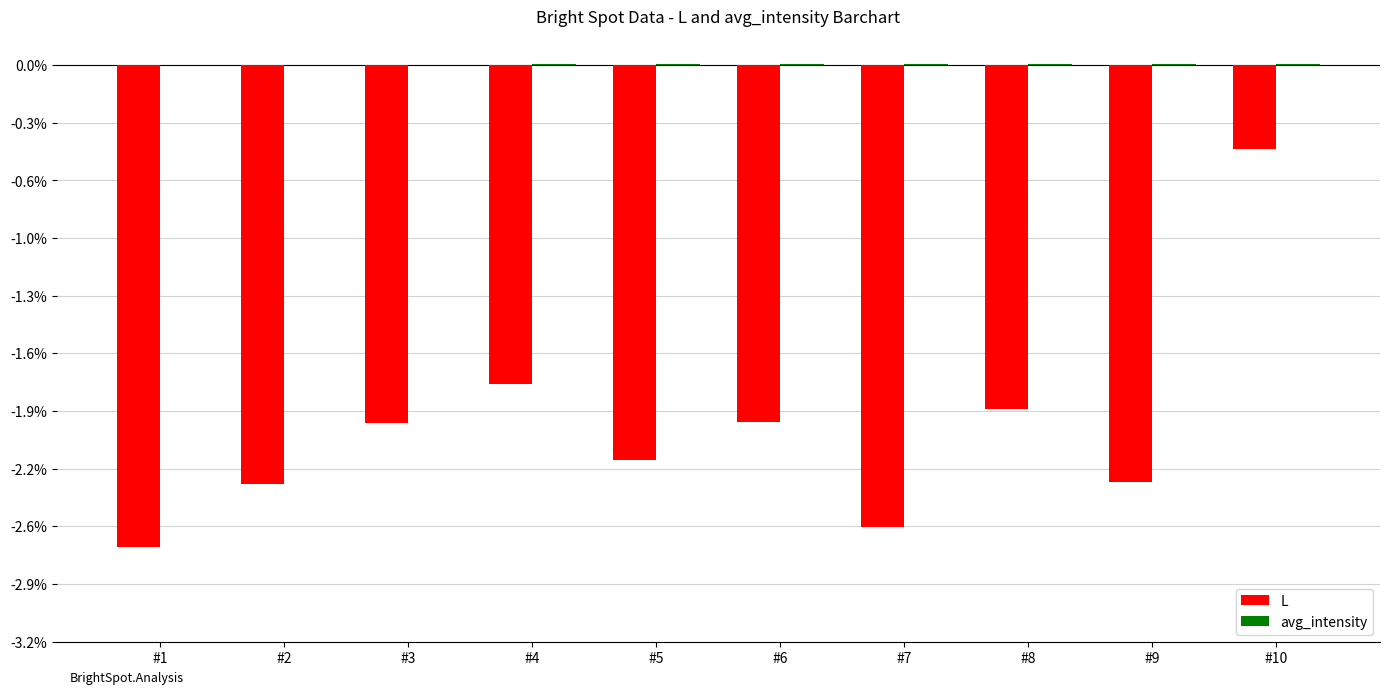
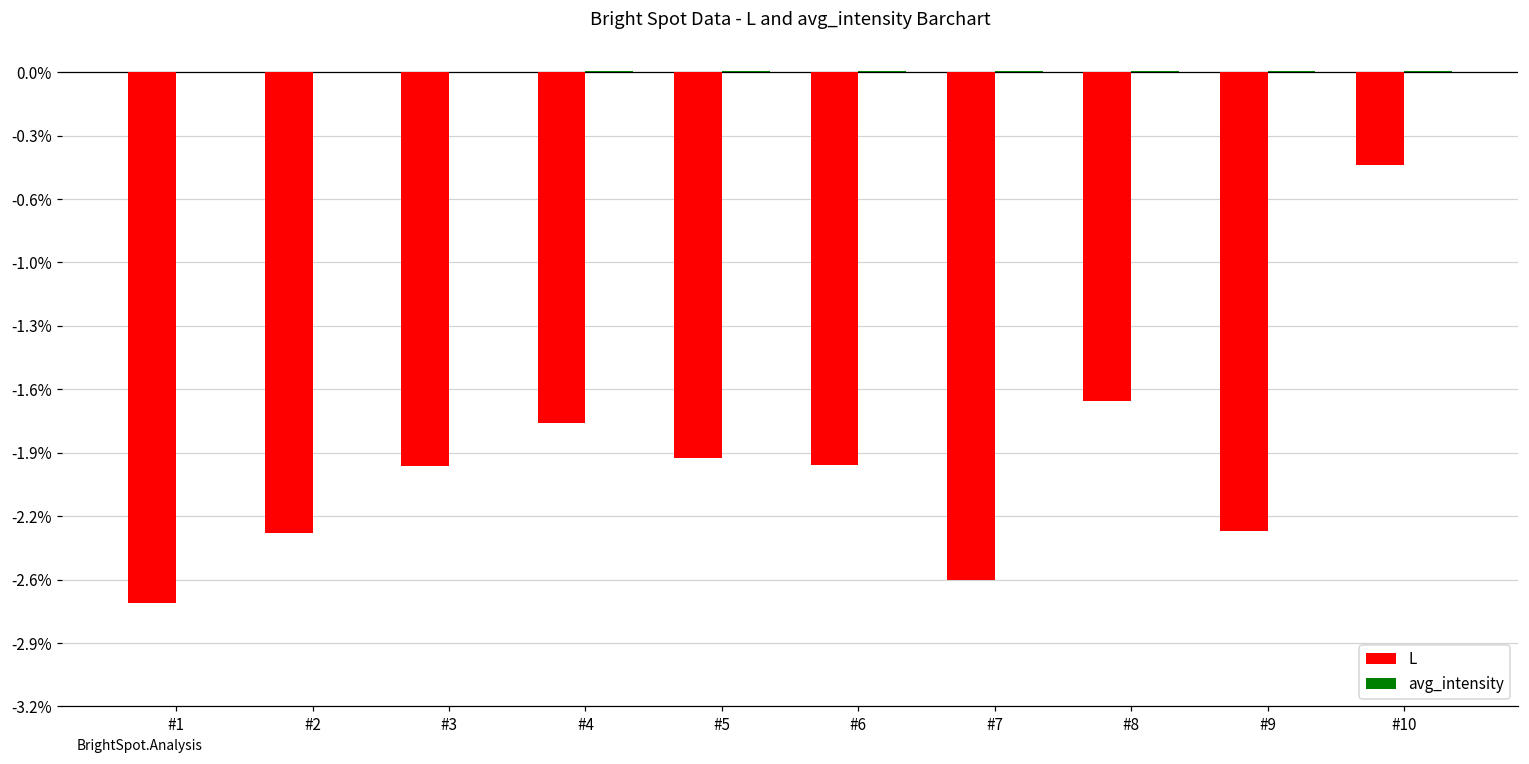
  {
    "L": {
      "#1": "-2.68%",
      "#2": "-2.33%",
      "#3": "-1.99%",
      "#4": "-1.77%",
-     "#5": "-2.19%",
+     "#5": "-1.95%",
      "#6": "-1.98%",
      "#7": "-2.56%",
-     "#8": "-1.91%",
+     "#8": "-1.66%",
      "#9": "-2.31%",
      "#10": "-0.47%"
    },
    "avg_intensity": {
      "#1": "0.00%",
      "#2": "0.00%",
      "#3": "0.00%"
    }
  }
